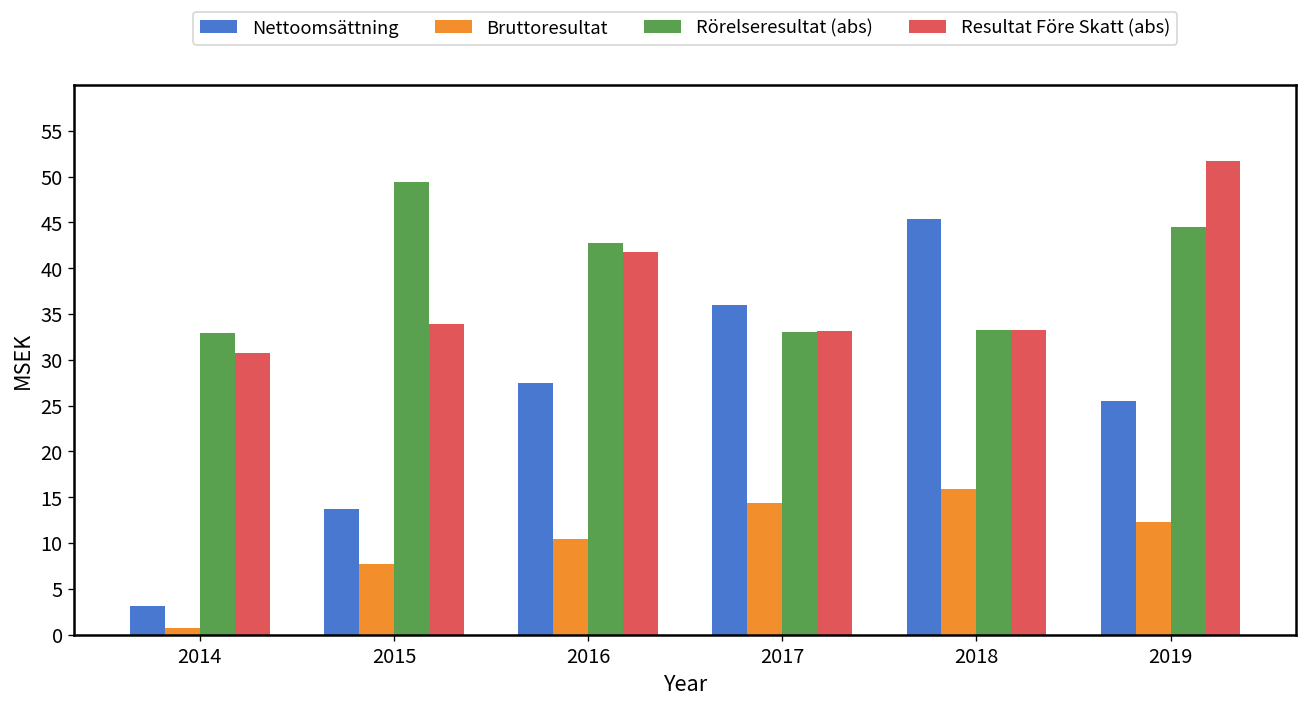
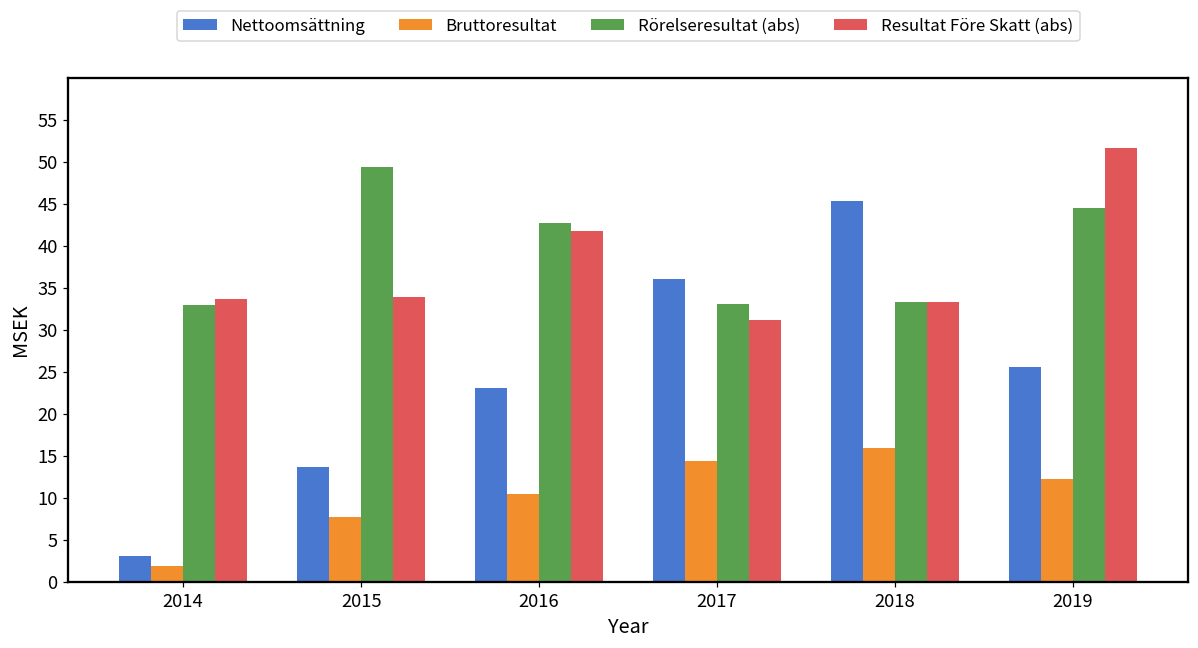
  {
    "Nettoomsättning": {
      "2014": 3,
      "2015": 14,
-     "2016": 27,
+     "2016": 23,
      "2017": 36,
      "2018": 45,
      "2019": 26
    },
    "Bruttoresultat": {
-     "2014": 1,
+     "2014": 2,
      "2015": 8,
      "2016": 10,
      "2017": 14,
      "2018": 16,
      "2019": 12
    },
    "Rörelseresultat (abs)": {
      "2014": 33,
      "2015": 49,
      "2016": 43,
      "2017": 33,
      "2018": 33,
      "2019": 44
    },
    "Resultat Före Skatt (abs)": {
-     "2014": 31,
+     "2014": 34,
      "2015": 34,
      "2016": 42,
-     "2017": 33,
+     "2017": 31,
      "2018": 33,
      "2019": 52
    }
  }
